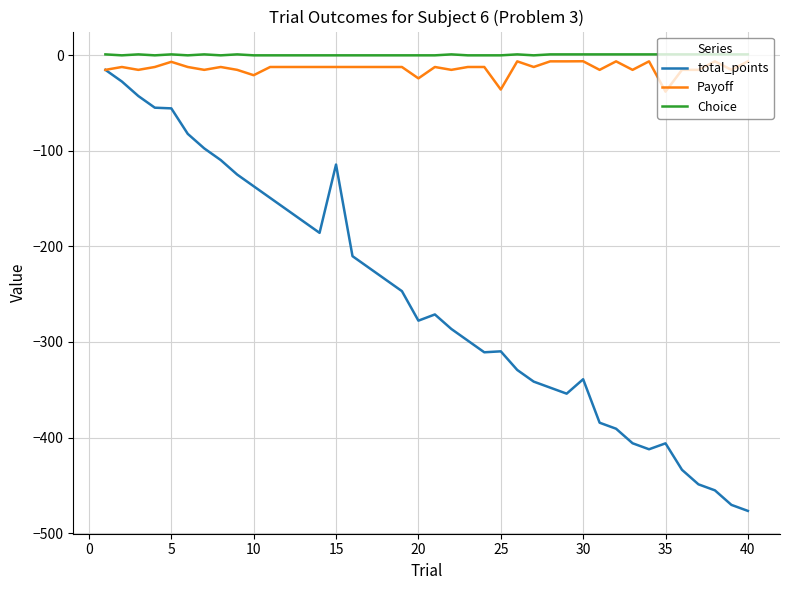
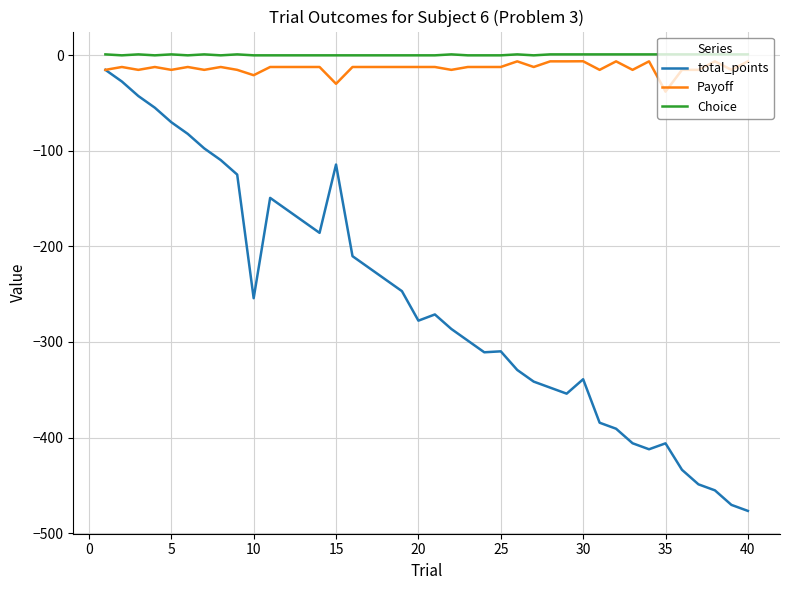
  {
    "total_points": {
-     "5": -60,
-     "10": -140,
+     "5": -70,
+     "10": -250,
      "15": -110,
      "20": -280,
      "25": -310,
      "30": -340,
      "35": -410,
      "40": -480
    },
    "Payoff": {
-     "5": -10,
+     "5": -20,
      "10": -20,
-     "15": -10,
-     "20": -20,
-     "25": -40,
+     "15": -30,
+     "20": -10,
+     "25": -10,
      "30": -10
    },
    "Choice": {
      "5": 0,
      "10": 0,
      "15": 0,
      "20": 0,
      "25": 0,
      "30": 0
    }
  }
